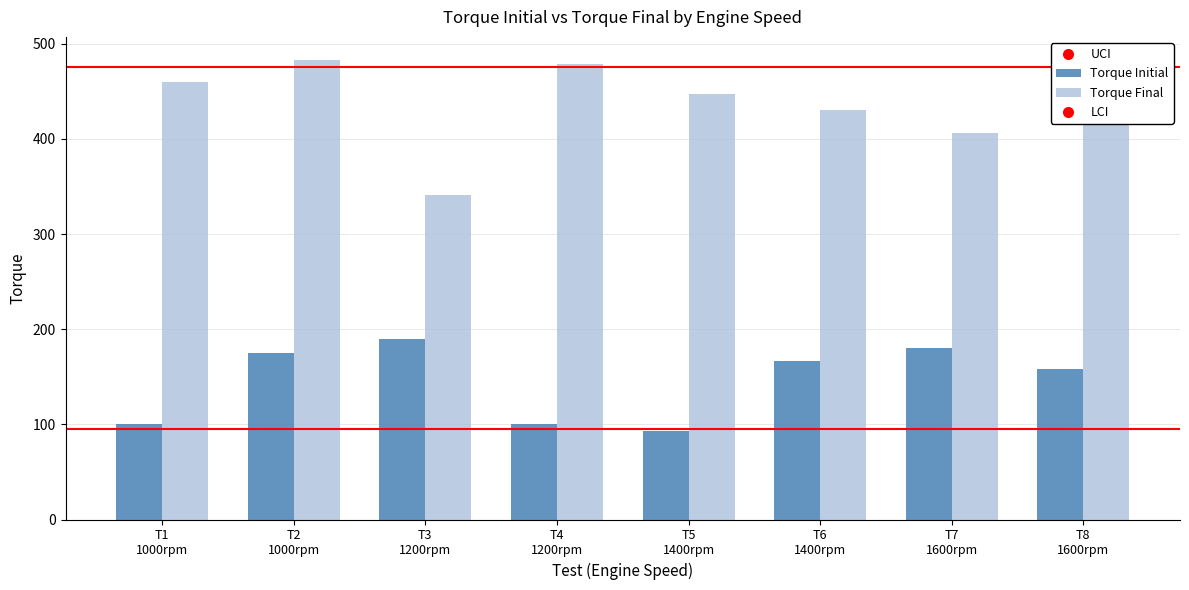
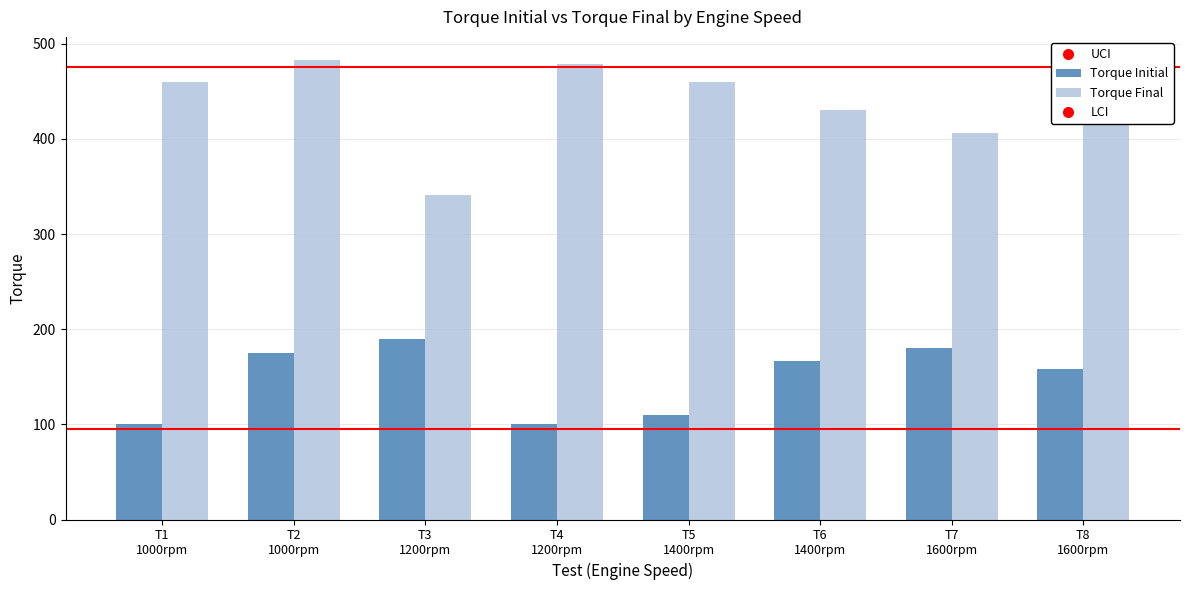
  {
    "Torque Initial": {
      "T1 1000rpm": 100,
      "T2 1000rpm": 180,
      "T3 1200rpm": 190,
      "T4 1200rpm": 100,
-     "T5 1400rpm": 90,
+     "T5 1400rpm": 110,
      "T6 1400rpm": 170,
      "T7 1600rpm": 180,
      "T8 1600rpm": 160
    },
    "Torque Final": {
      "T1 1000rpm": 460,
      "T2 1000rpm": 480,
      "T3 1200rpm": 340,
      "T4 1200rpm": 480,
-     "T5 1400rpm": 450,
+     "T5 1400rpm": 460,
      "T6 1400rpm": 430,
      "T7 1600rpm": 410
    }
  }
